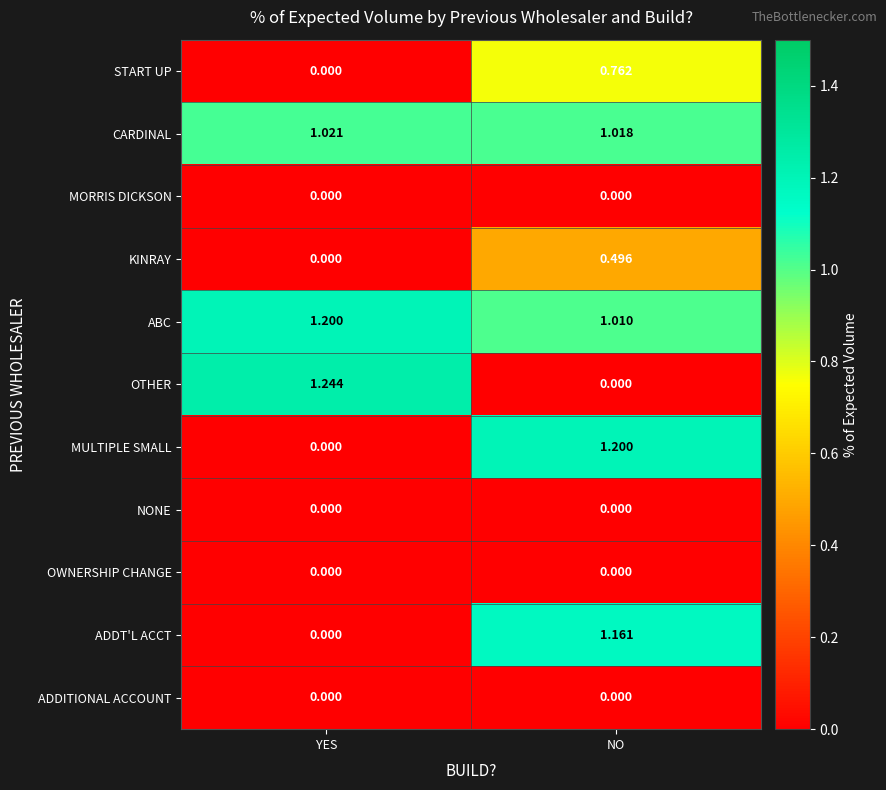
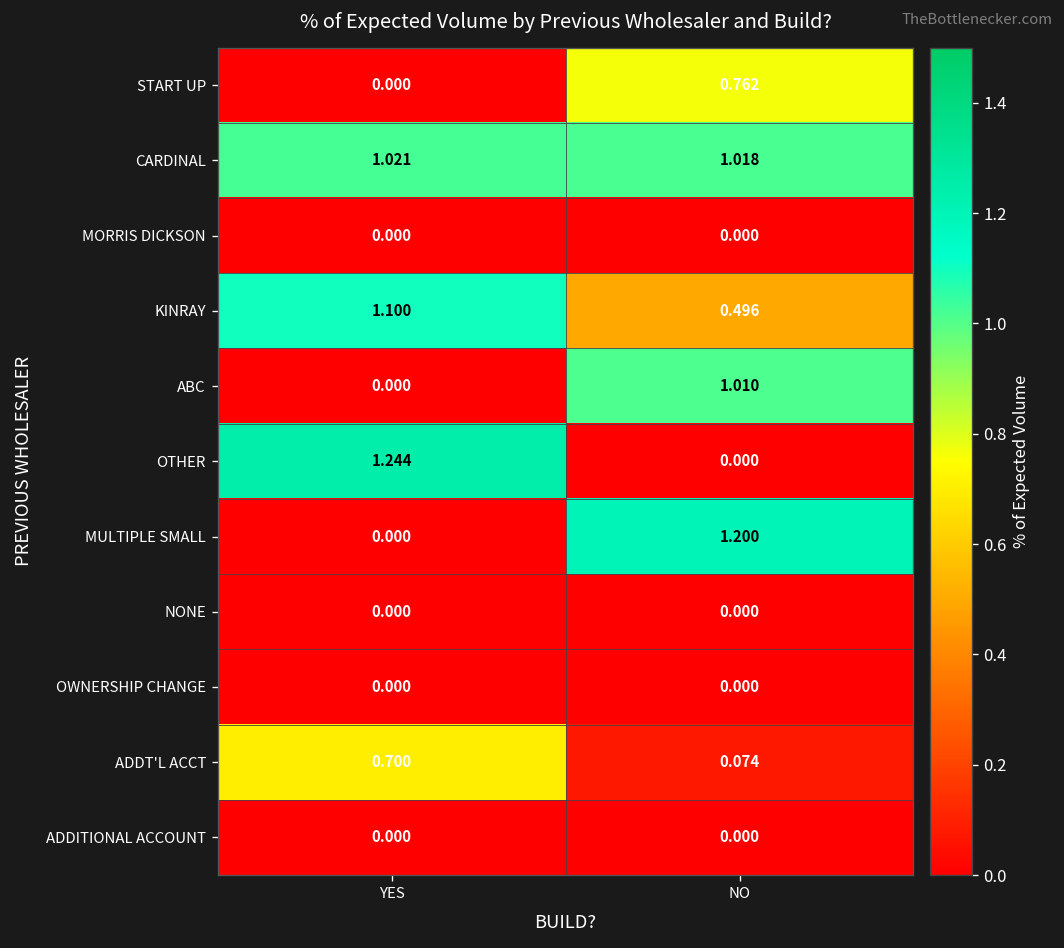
  {
    "START UP": {
      "YES": 0.000,
      "NO": 0.762
    },
    "CARDINAL": {
      "YES": 1.021,
      "NO": 1.018
    },
    "MORRIS DICKSON": {
      "YES": 0.000,
      "NO": 0.000
    },
    "KINRAY": {
-     "YES": 0.000,
+     "YES": 1.100,
      "NO": 0.496
    },
    "ABC": {
-     "YES": 1.200,
+     "YES": 0.000,
      "NO": 1.010
    },
    "OTHER": {
      "YES": 1.244,
      "NO": 0.000
    },
    "MULTIPLE SMALL": {
      "YES": 0.000,
      "NO": 1.200
    },
    "NONE": {
      "YES": 0.000,
      "NO": 0.000
    },
    "OWNERSHIP CHANGE": {
      "YES": 0.000,
      "NO": 0.000
    },
    "ADDT'L ACCT": {
-     "YES": 0.000,
-     "NO": 1.161
+     "YES": 0.700,
+     "NO": 0.074
    },
    "ADDITIONAL ACCOUNT": {
      "YES": 0.000,
      "NO": 0.000
    }
  }
